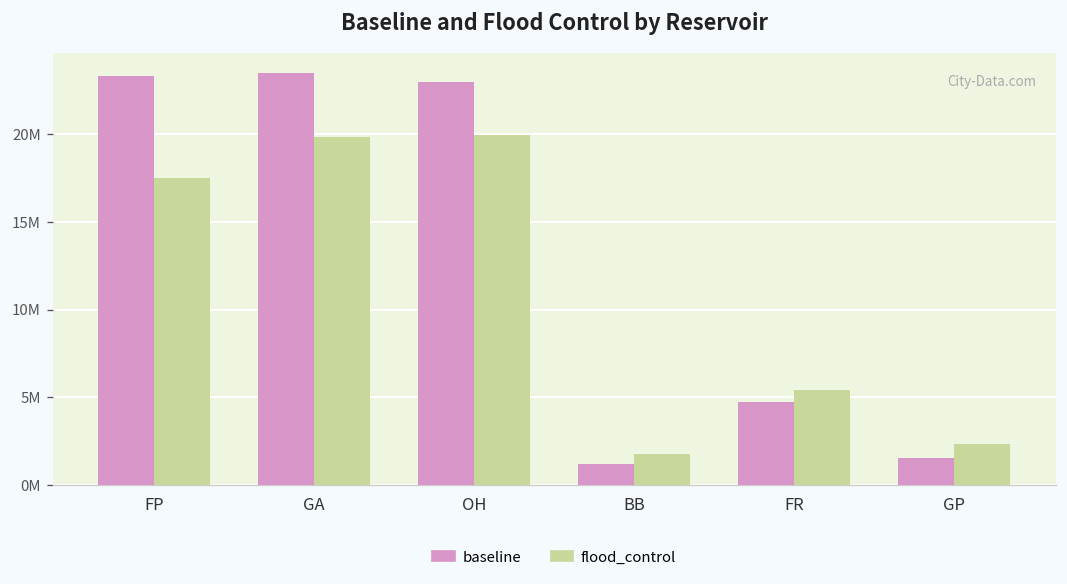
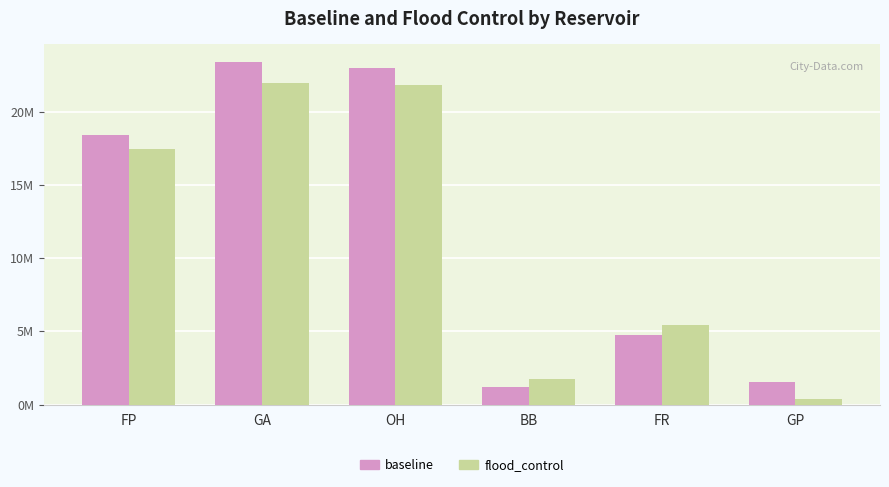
  {
    "baseline": {
-     "FP": 23300000,
+     "FP": 18500000,
      "GA": 23500000,
      "OH": 23000000,
      "BB": 1200000,
      "FR": 4700000,
      "GP": 1600000
    },
    "flood_control": {
      "FP": 17500000,
-     "GA": 19800000,
-     "OH": 20000000,
+     "GA": 22000000,
+     "OH": 21900000,
      "BB": 1700000,
      "FR": 5400000,
-     "GP": 2300000
+     "GP": 400000
    }
  }
